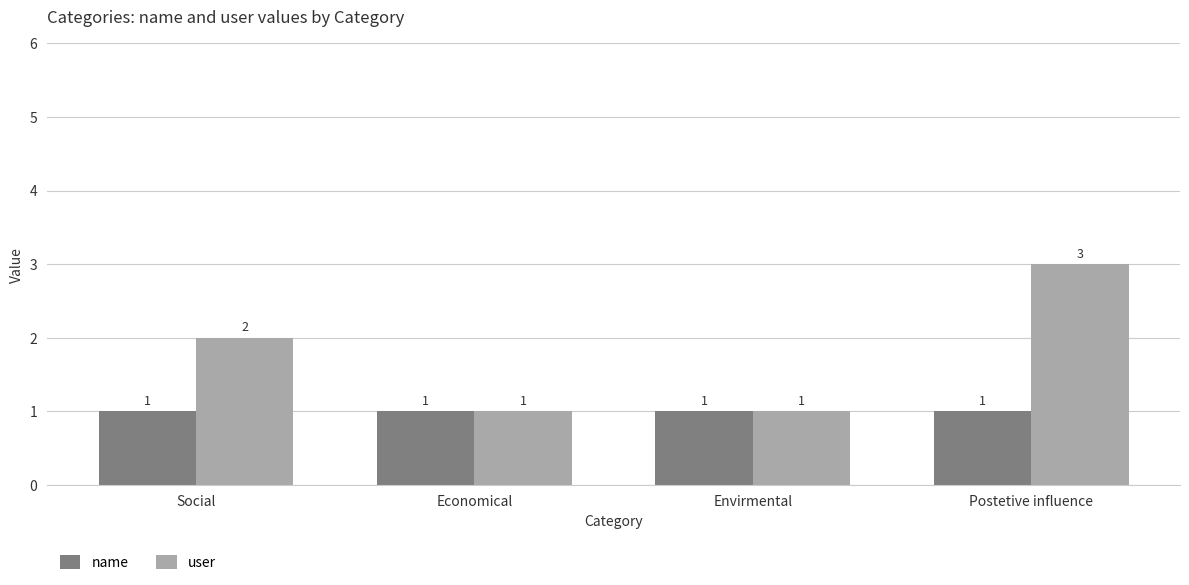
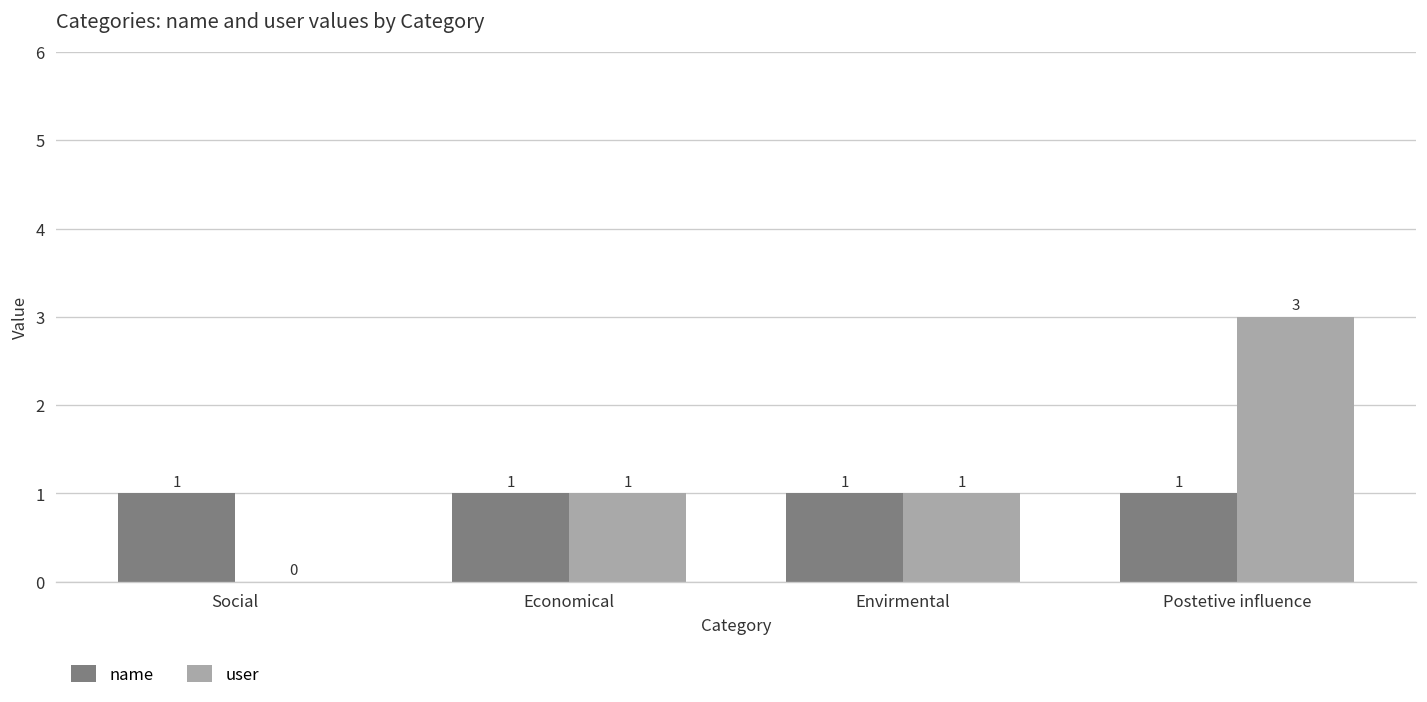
  {
    "name": {
      "Social": 1,
      "Economical": 1,
      "Envirmental": 1,
      "Postetive influence": 1
    },
    "user": {
-     "Social": 2,
+     "Social": 0,
      "Economical": 1,
      "Envirmental": 1,
      "Postetive influence": 3
    }
  }
